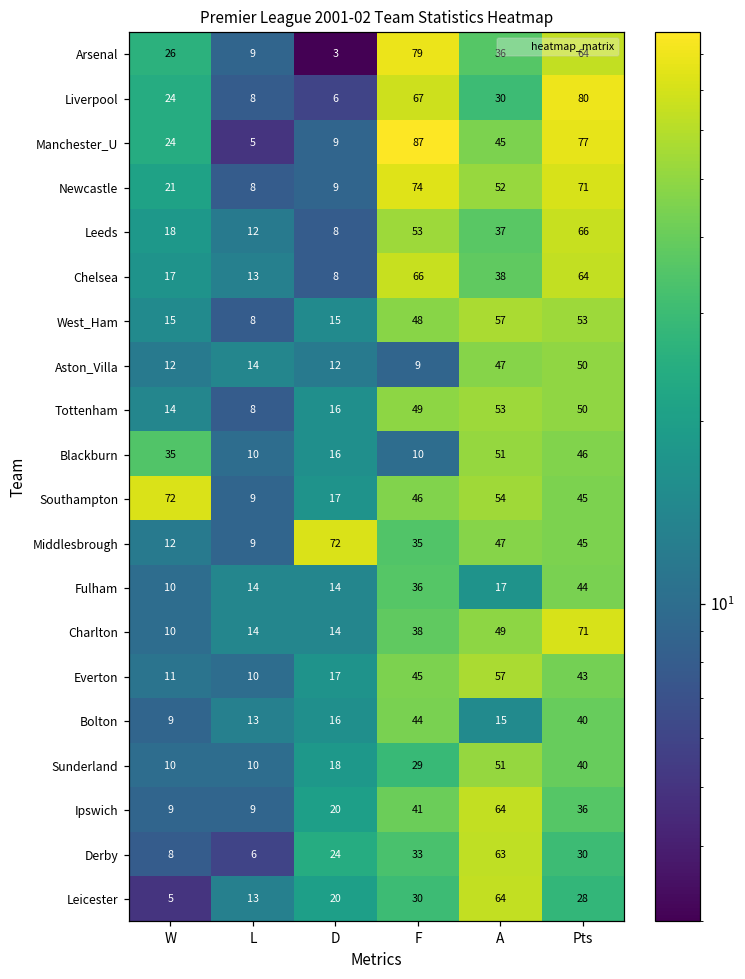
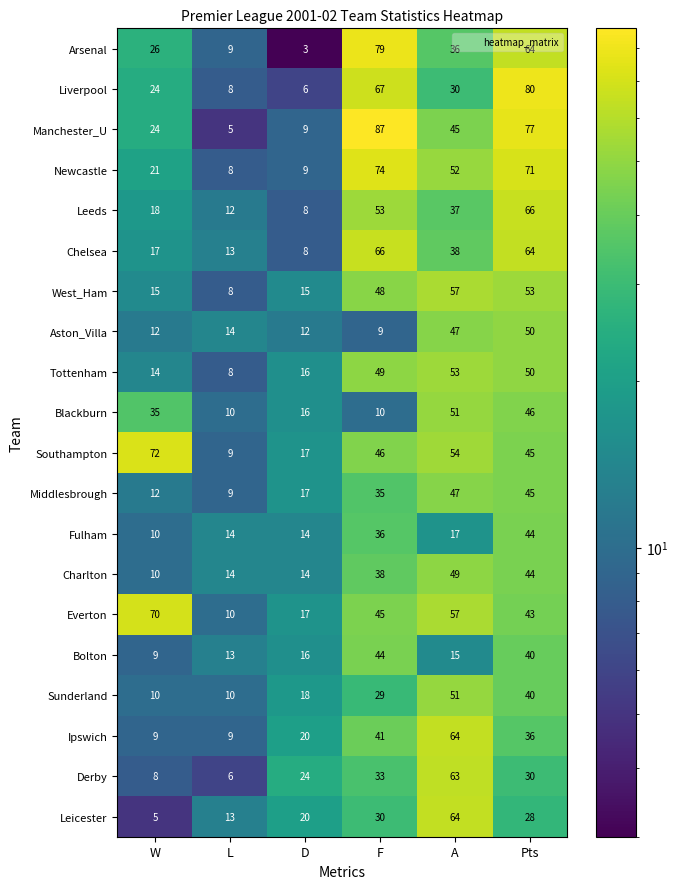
  {
    "Arsenal": {
      "W": 26,
      "L": 9,
      "D": 3,
      "F": 79
    },
    "Liverpool": {
      "W": 24,
      "L": 8,
      "D": 6,
      "F": 67,
      "A": 30,
      "Pts": 80
    },
    "Manchester_U": {
      "W": 24,
      "L": 5,
      "D": 9,
      "F": 87,
      "A": 45,
      "Pts": 77
    },
    "Newcastle": {
      "W": 21,
      "L": 8,
      "D": 9,
      "F": 74,
      "A": 52,
      "Pts": 71
    },
    "Leeds": {
      "W": 18,
      "L": 12,
      "D": 8,
      "F": 53,
      "A": 37,
      "Pts": 66
    },
    "Chelsea": {
      "W": 17,
      "L": 13,
      "D": 8,
      "F": 66,
      "A": 38,
      "Pts": 64
    },
    "West_Ham": {
      "W": 15,
      "L": 8,
      "D": 15,
      "F": 48,
      "A": 57,
      "Pts": 53
    },
    "Aston_Villa": {
      "W": 12,
      "L": 14,
      "D": 12,
      "F": 9,
      "A": 47,
      "Pts": 50
    },
    "Tottenham": {
      "W": 14,
      "L": 8,
      "D": 16,
      "F": 49,
      "A": 53,
      "Pts": 50
    },
    "Blackburn": {
      "W": 35,
      "L": 10,
      "D": 16,
      "F": 10,
      "A": 51,
      "Pts": 46
    },
    "Southampton": {
      "W": 72,
      "L": 9,
      "D": 17,
      "F": 46,
      "A": 54,
      "Pts": 45
    },
    "Middlesbrough": {
      "W": 12,
      "L": 9,
-     "D": 72,
+     "D": 17,
      "F": 35,
      "A": 47,
      "Pts": 45
    },
    "Fulham": {
      "W": 10,
      "L": 14,
      "D": 14,
      "F": 36,
      "A": 17,
      "Pts": 44
    },
    "Charlton": {
      "W": 10,
      "L": 14,
      "D": 14,
      "F": 38,
      "A": 49,
-     "Pts": 71
+     "Pts": 44
    },
    "Everton": {
-     "W": 11,
+     "W": 70,
      "L": 10,
      "D": 17,
      "F": 45,
      "A": 57,
      "Pts": 43
    },
    "Bolton": {
      "W": 9,
      "L": 13,
      "D": 16,
      "F": 44,
      "A": 15,
      "Pts": 40
    },
    "Sunderland": {
      "W": 10,
      "L": 10,
      "D": 18,
      "F": 29,
      "A": 51,
      "Pts": 40
    },
    "Ipswich": {
      "W": 9,
      "L": 9,
      "D": 20,
      "F": 41,
      "A": 64,
      "Pts": 36
    },
    "Derby": {
      "W": 8,
      "L": 6,
      "D": 24,
      "F": 33,
      "A": 63,
      "Pts": 30
    },
    "Leicester": {
      "W": 5,
      "L": 13,
      "D": 20,
      "F": 30,
      "A": 64,
      "Pts": 28
    }
  }
